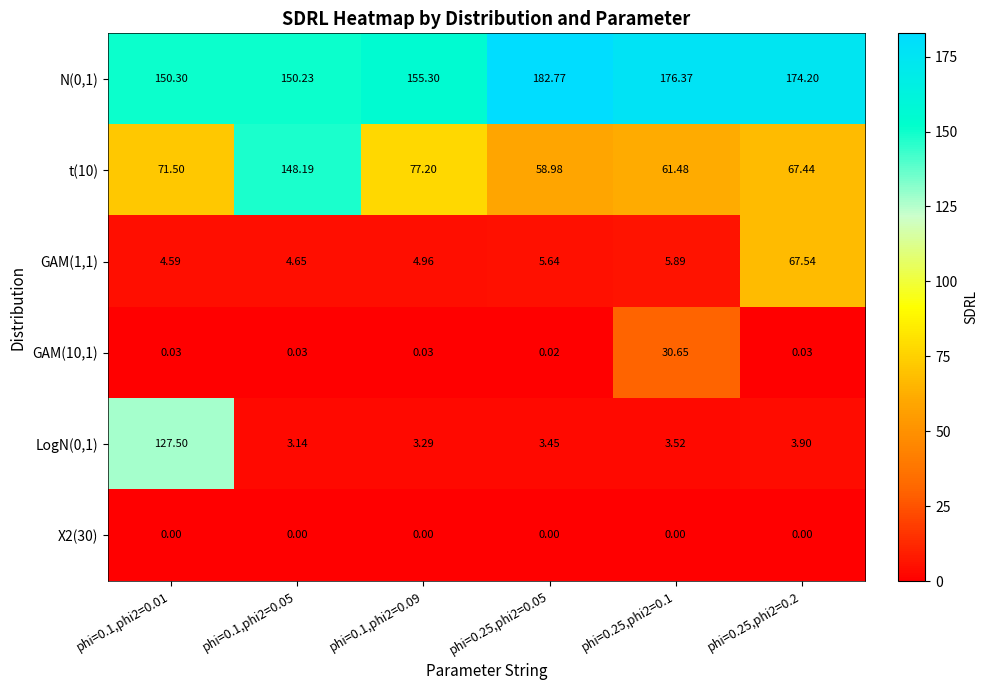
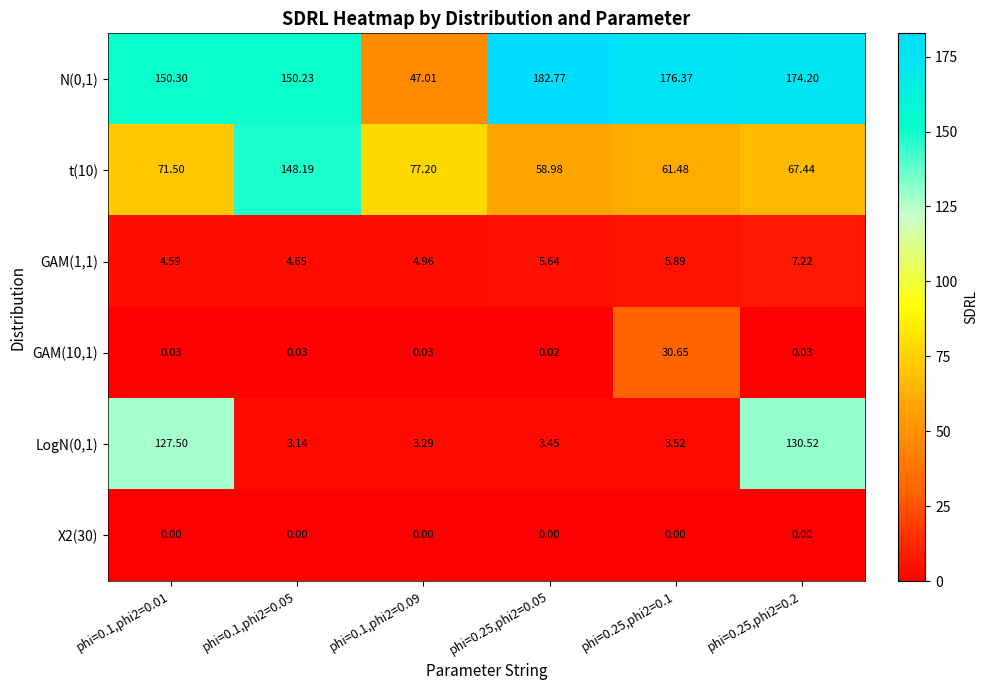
  {
    "N(0,1)": {
      "phi=0.1,phi2=0.01": 150.30,
      "phi=0.1,phi2=0.05": 150.23,
-     "phi=0.1,phi2=0.09": 155.30,
+     "phi=0.1,phi2=0.09": 47.01,
      "phi=0.25,phi2=0.05": 182.77,
      "phi=0.25,phi2=0.1": 176.37,
      "phi=0.25,phi2=0.2": 174.20
    },
    "t(10)": {
      "phi=0.1,phi2=0.01": 71.50,
      "phi=0.1,phi2=0.05": 148.19,
      "phi=0.1,phi2=0.09": 77.20,
      "phi=0.25,phi2=0.05": 58.98,
      "phi=0.25,phi2=0.1": 61.48,
      "phi=0.25,phi2=0.2": 67.44
    },
    "GAM(1,1)": {
      "phi=0.1,phi2=0.01": 4.59,
      "phi=0.1,phi2=0.05": 4.65,
      "phi=0.1,phi2=0.09": 4.96,
      "phi=0.25,phi2=0.05": 5.64,
      "phi=0.25,phi2=0.1": 5.89,
-     "phi=0.25,phi2=0.2": 67.54
+     "phi=0.25,phi2=0.2": 7.22
    },
    "GAM(10,1)": {
      "phi=0.1,phi2=0.01": 0.03,
      "phi=0.1,phi2=0.05": 0.03,
      "phi=0.1,phi2=0.09": 0.03,
      "phi=0.25,phi2=0.05": 0.02,
      "phi=0.25,phi2=0.1": 30.65,
      "phi=0.25,phi2=0.2": 0.03
    },
    "LogN(0,1)": {
      "phi=0.1,phi2=0.01": 127.50,
      "phi=0.1,phi2=0.05": 3.14,
      "phi=0.1,phi2=0.09": 3.29,
      "phi=0.25,phi2=0.05": 3.45,
      "phi=0.25,phi2=0.1": 3.52,
-     "phi=0.25,phi2=0.2": 3.90
+     "phi=0.25,phi2=0.2": 130.52
    },
    "X2(30)": {
      "phi=0.1,phi2=0.01": 0.00,
      "phi=0.1,phi2=0.05": 0.00,
      "phi=0.1,phi2=0.09": 0.00,
      "phi=0.25,phi2=0.05": 0.00,
      "phi=0.25,phi2=0.1": 0.00,
      "phi=0.25,phi2=0.2": 0.00
    }
  }
